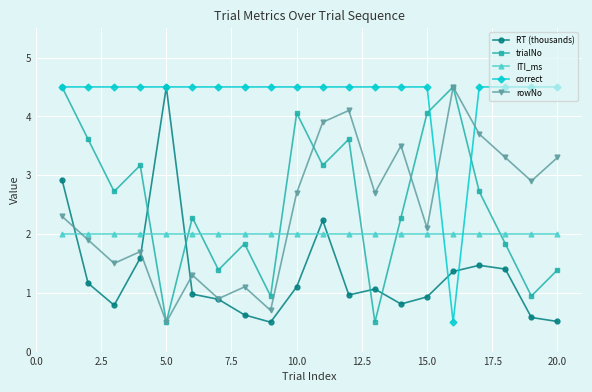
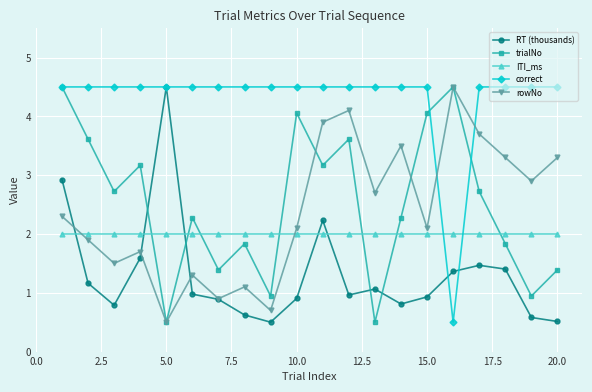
  {
    "RT (thousands)": {
-     "10.0": 1.1,
+     "10.0": 0.9,
      "15.0": 0.9,
      "20.0": 0.5
    },
    "ITI_ms": {
      "5.0": 2.0,
      "10.0": 2.0,
      "15.0": 2.0,
      "20.0": 2.0
    },
    "rowNo": {
-     "10.0": 2.7,
+     "10.0": 2.1,
      "15.0": 2.1,
      "20.0": 3.3
    }
  }
